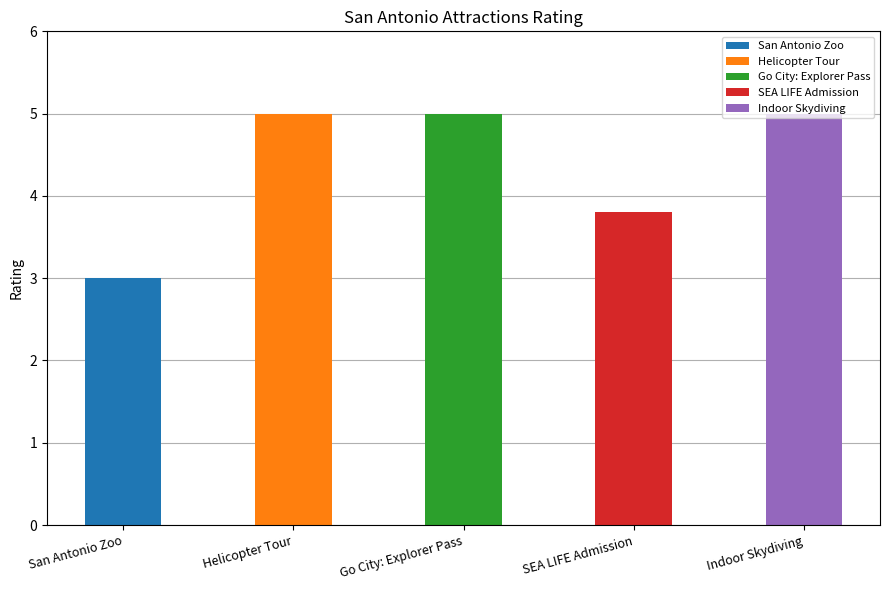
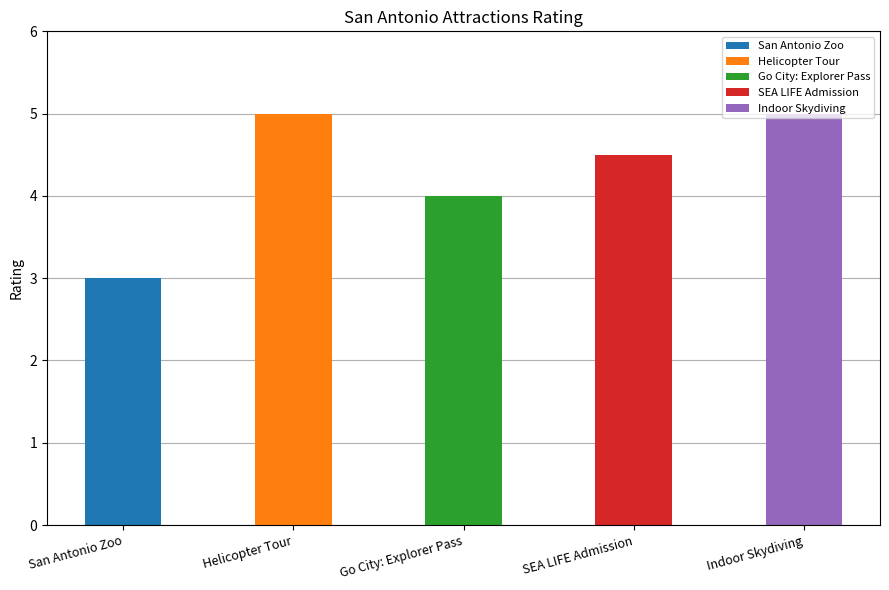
  {
    "San Antonio Zoo": 3.0,
    "Helicopter Tour": 5.0,
-   "Go City: Explorer Pass": 5,
-   "SEA LIFE Admission": 3.8
+   "Go City: Explorer Pass": 4,
+   "SEA LIFE Admission": 4.5
  }
